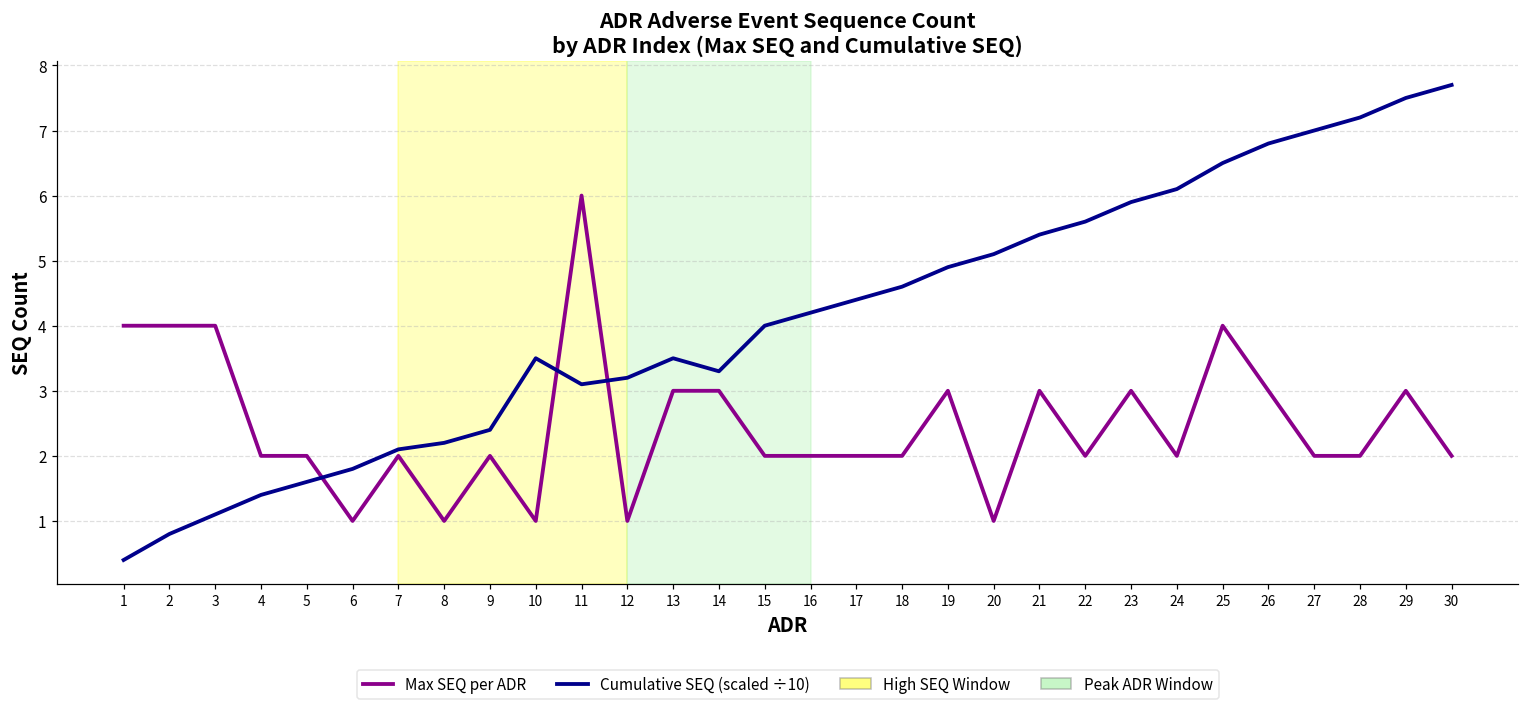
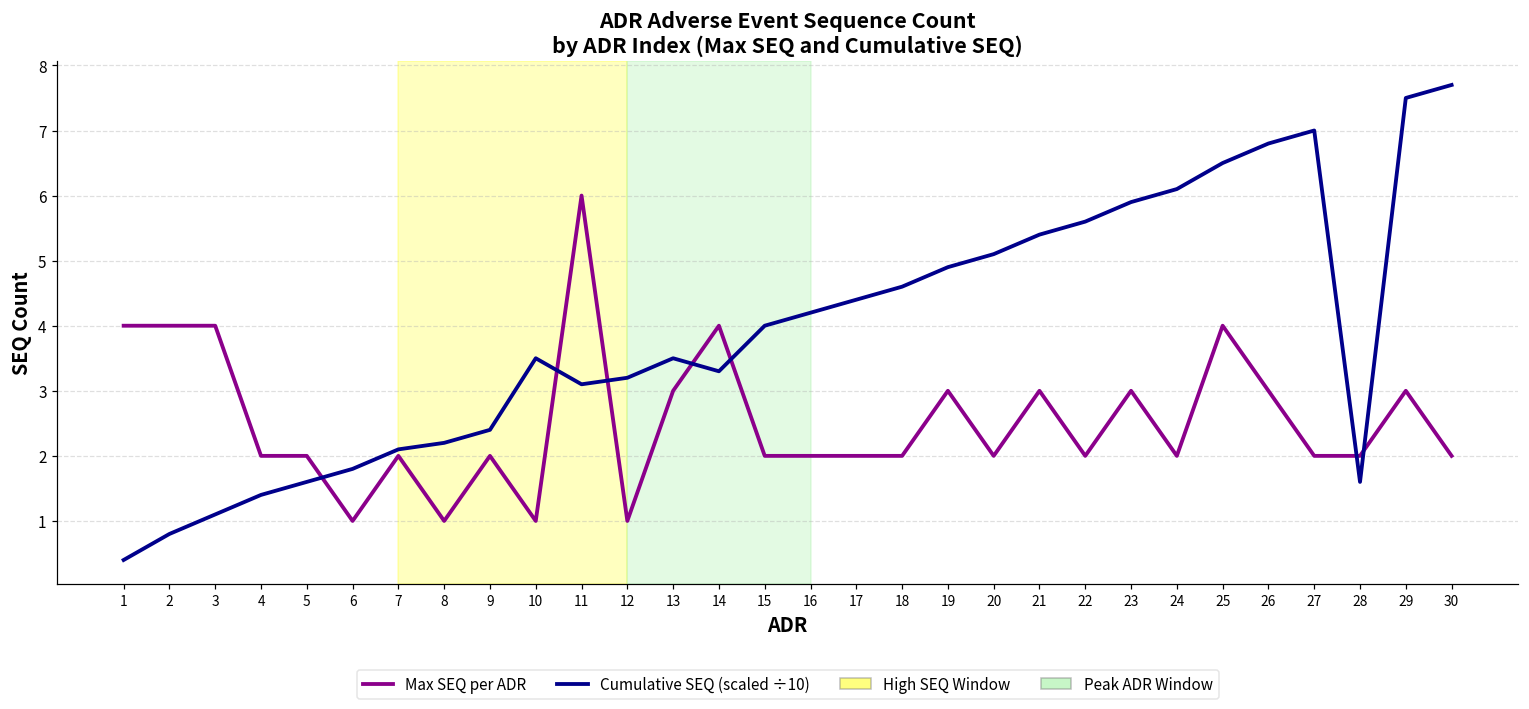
  {
    "Max SEQ per ADR": {
      "1": 4,
      "2": 4,
      "3": 4,
      "4": 2,
      "5": 2,
      "6": 1,
      "7": 2,
      "8": 1,
      "9": 2,
      "10": 1,
      "11": 6,
      "12": 1,
      "13": 3,
-     "14": 3,
+     "14": 4,
      "15": 2,
      "16": 2,
      "17": 2,
      "18": 2,
      "19": 3,
-     "20": 1,
+     "20": 2,
      "21": 3,
      "22": 2,
      "23": 3,
      "24": 2,
      "25": 4,
      "26": 3,
      "27": 2,
      "28": 2,
      "29": 3,
      "30": 2
    },
    "Cumulative SEQ (scaled ÷10)": {
      "1": 0.4,
      "2": 0.8,
      "3": 1.1,
      "4": 1.4,
      "5": 1.6,
      "6": 1.8,
      "7": 2.1,
      "8": 2.2,
      "9": 2.4,
      "10": 3.5,
      "11": 3.1,
      "12": 3.2,
      "13": 3.5,
      "14": 3.3,
      "15": 4.0,
      "16": 4.2,
      "17": 4.4,
      "18": 4.6,
      "19": 4.9,
      "20": 5.1,
      "21": 5.4,
      "22": 5.6,
      "23": 5.9,
      "24": 6.1,
      "25": 6.5,
      "26": 6.8,
      "27": 7.0,
-     "28": 7.2,
+     "28": 1.6,
      "29": 7.5,
      "30": 7.7
    }
  }
